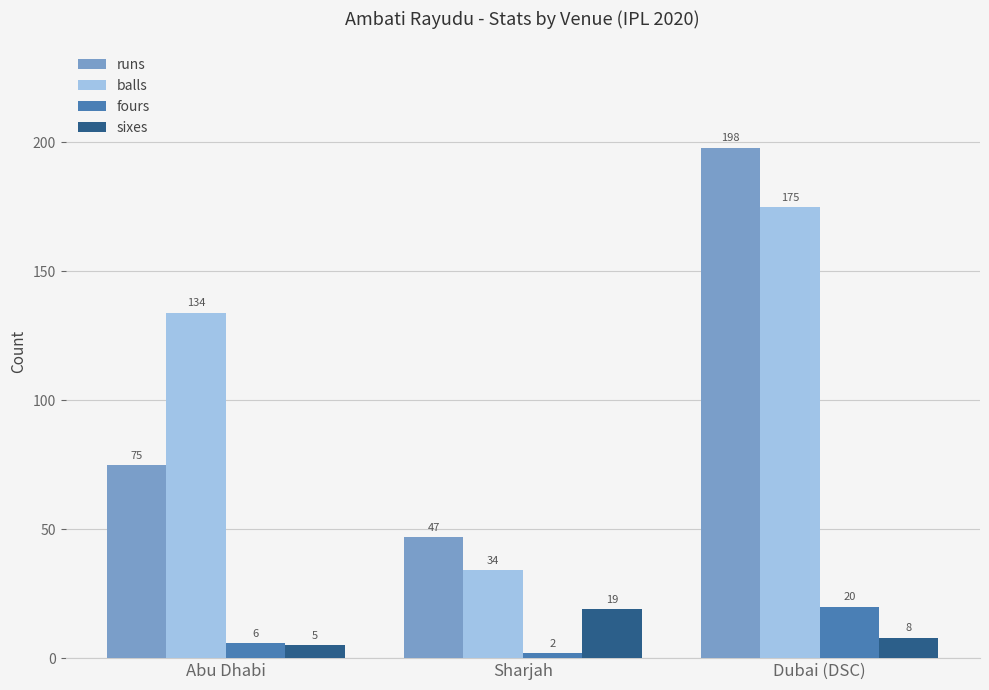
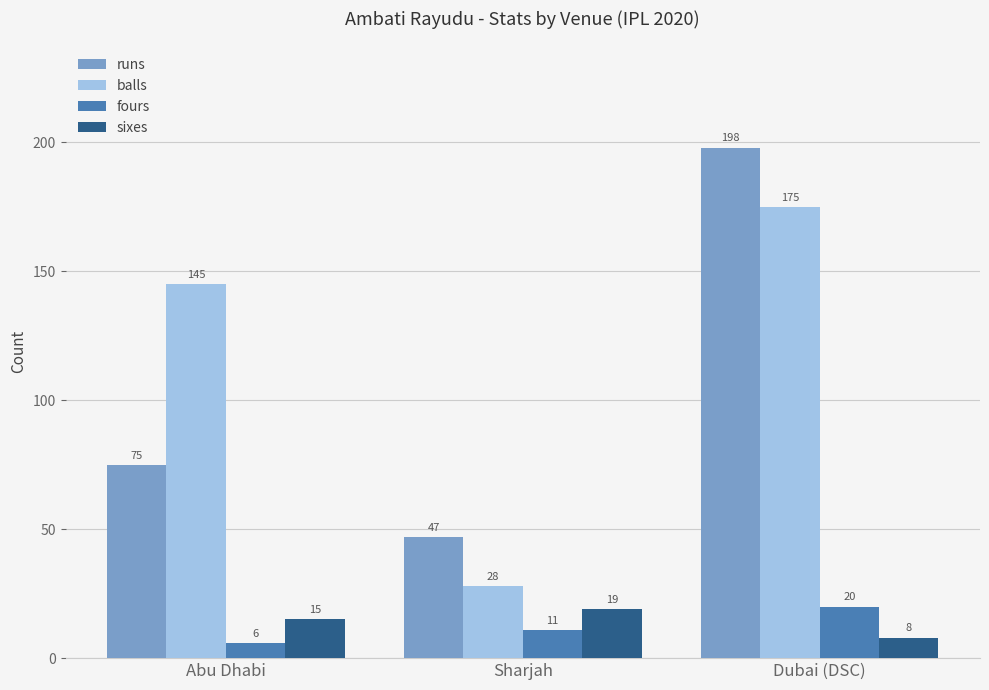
  {
    "runs": {
      "Abu Dhabi": 75,
      "Sharjah": 47,
      "Dubai (DSC)": 198
    },
    "balls": {
-     "Abu Dhabi": 134,
-     "Sharjah": 34,
+     "Abu Dhabi": 145,
+     "Sharjah": 28,
      "Dubai (DSC)": 175
    },
    "fours": {
      "Abu Dhabi": 6,
-     "Sharjah": 2,
+     "Sharjah": 11,
      "Dubai (DSC)": 20
    },
    "sixes": {
-     "Abu Dhabi": 5,
+     "Abu Dhabi": 15,
      "Sharjah": 19,
      "Dubai (DSC)": 8
    }
  }
